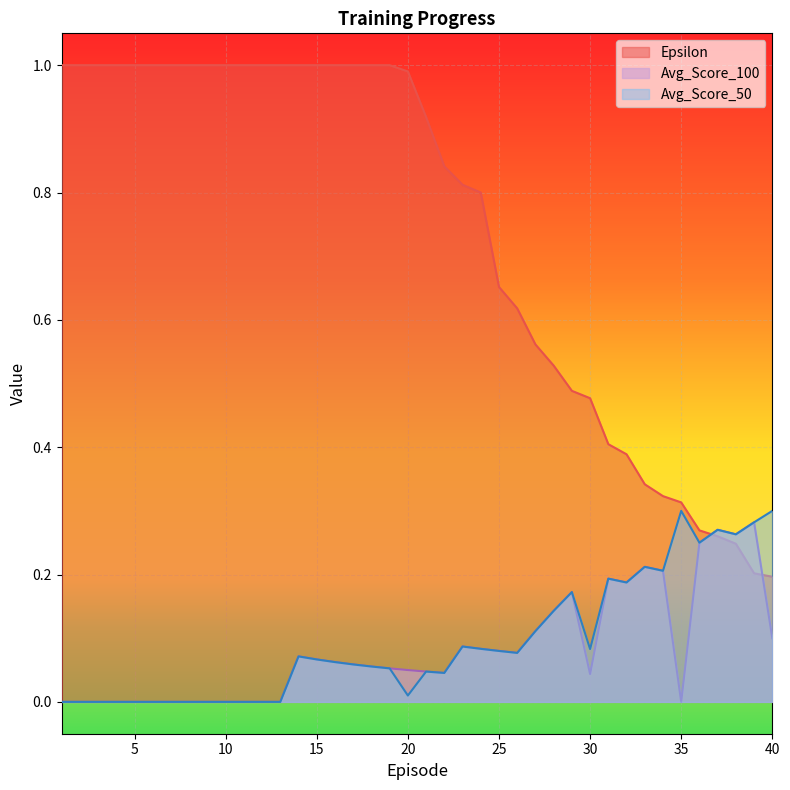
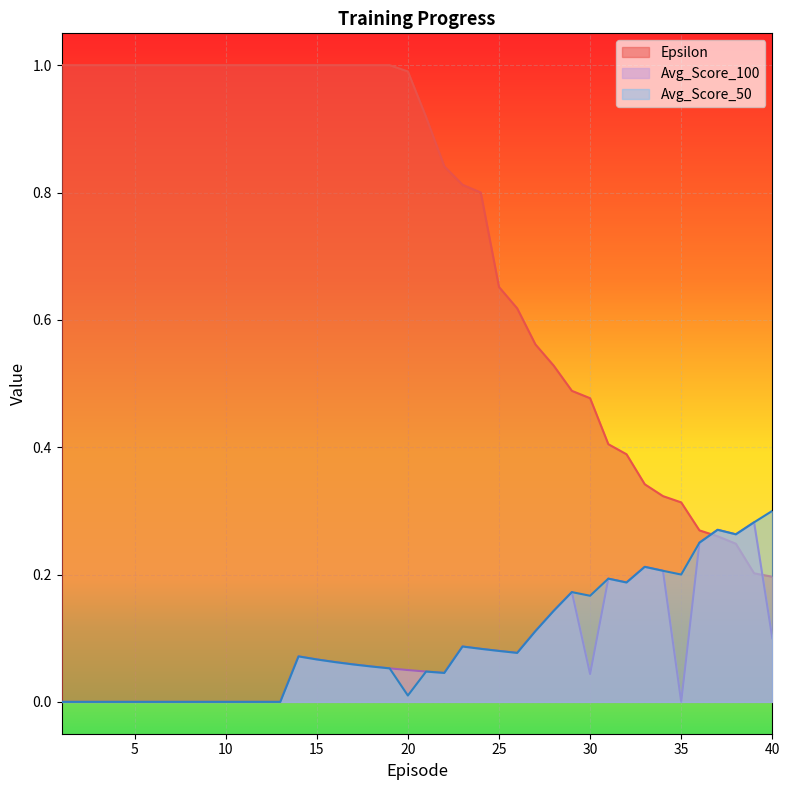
  {
    "Epsilon": {
      "5": 1.00,
      "10": 1.00,
      "15": 1.00,
      "20": 0.99,
      "25": 0.65,
      "30": 0.48,
      "35": 0.31,
      "40": 0.20
    },
    "Avg_Score_100": {
      "20": 0.05,
      "30": 0.04,
      "35": 0.00,
      "40": 0.10
    },
    "Avg_Score_50": {
      "20": 0.01,
-     "30": 0.08,
-     "35": 0.3,
+     "30": 0.17,
+     "35": 0.2,
      "40": 0.30
    }
  }
